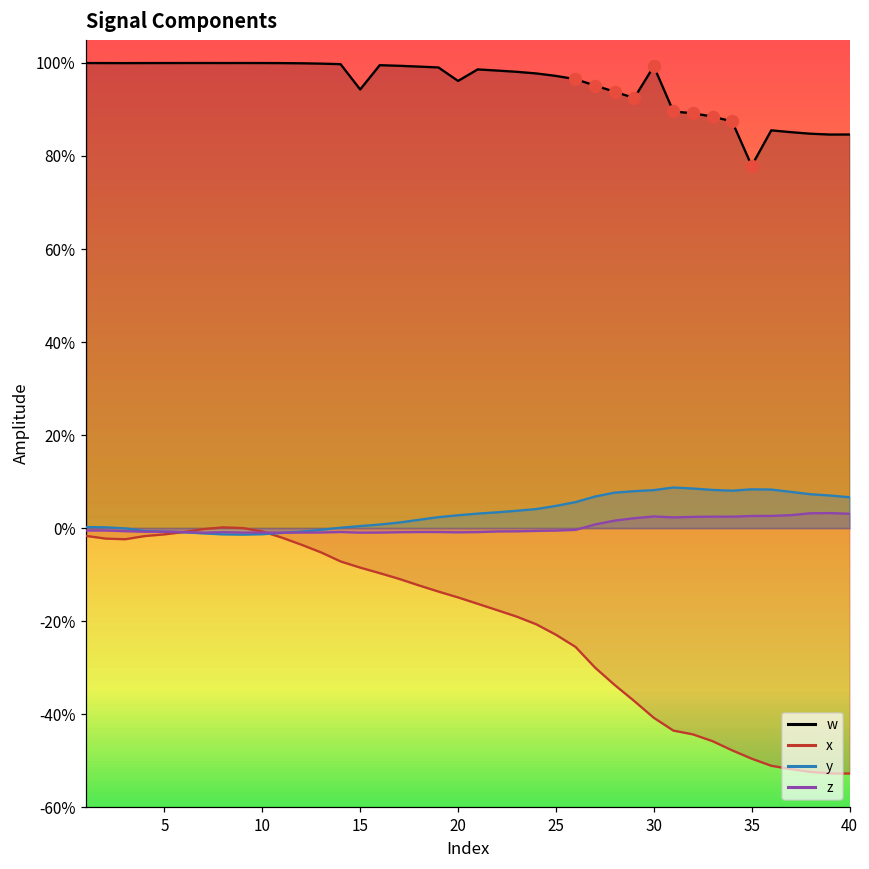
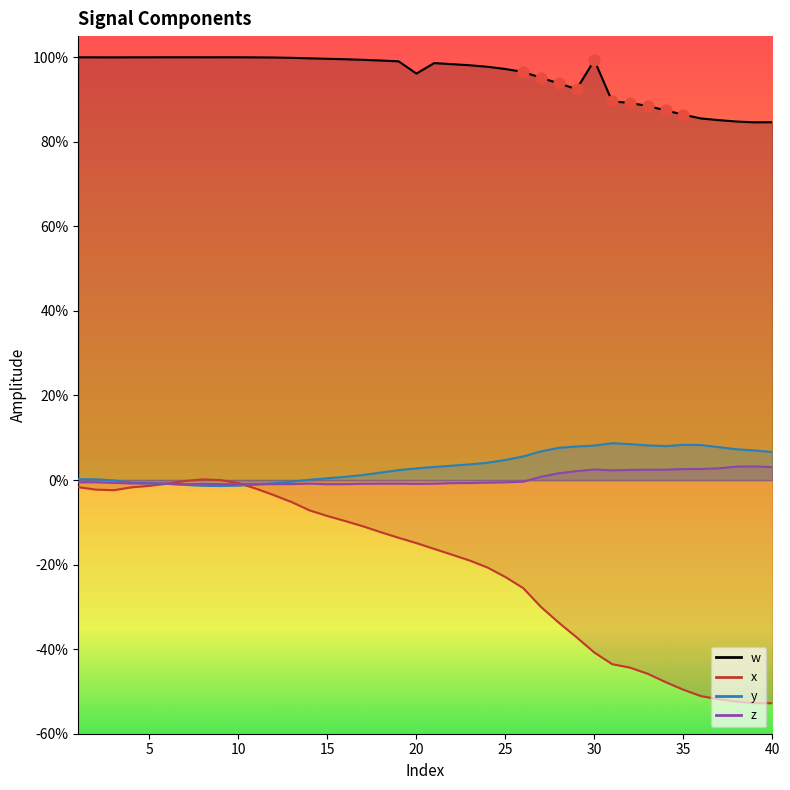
  {
    "w": {
      "5": "100%",
      "10": "100%",
-     "15": "94%",
+     "15": "100%",
      "20": "96%",
      "25": "97%",
-     "35": "78%",
+     "35": "86%",
      "40": "85%"
    }
  }
